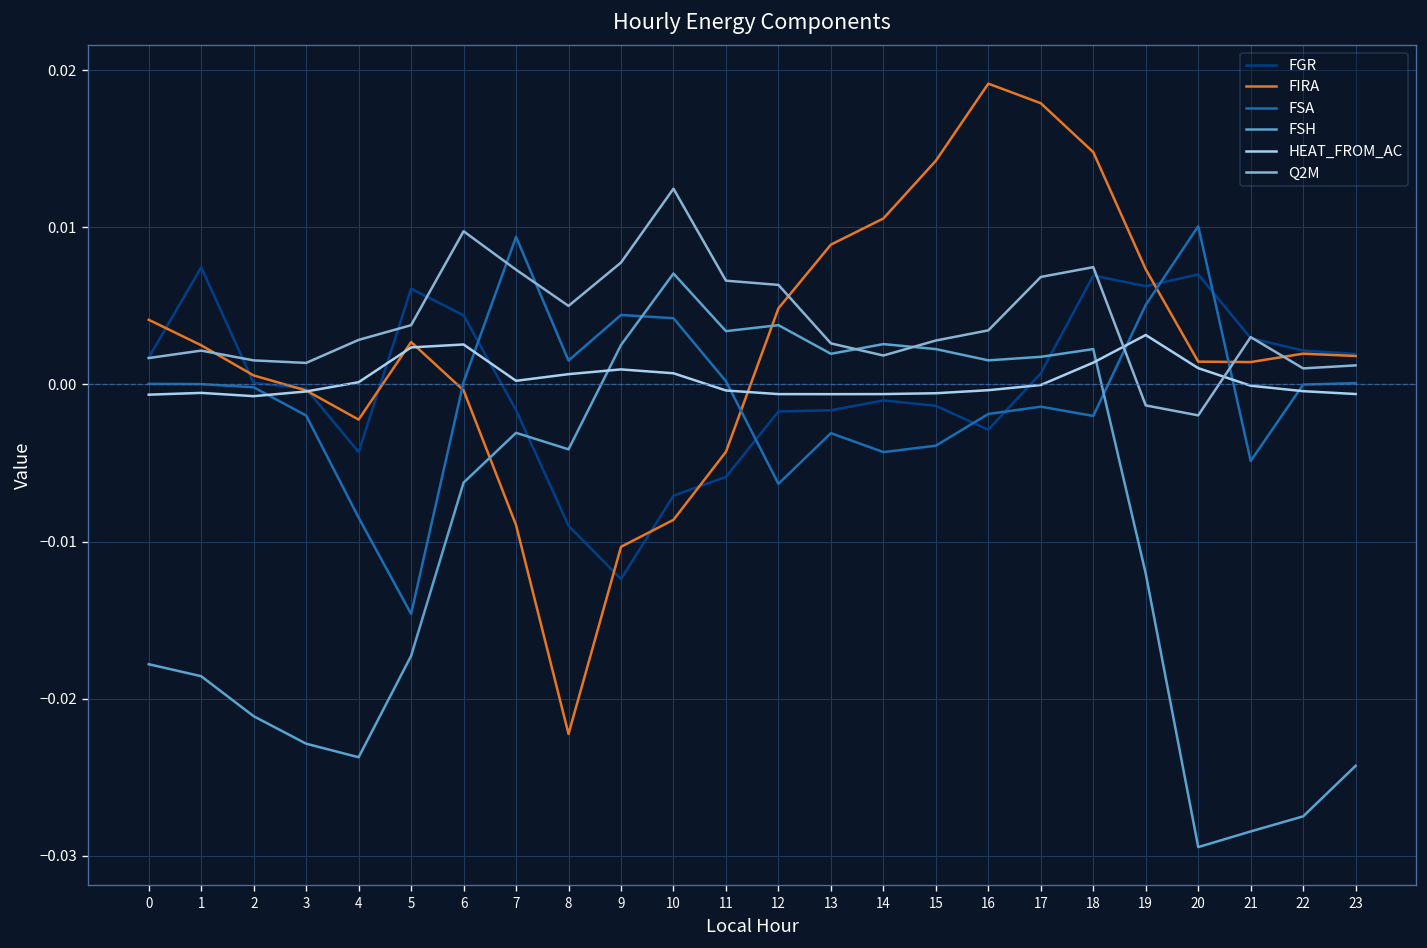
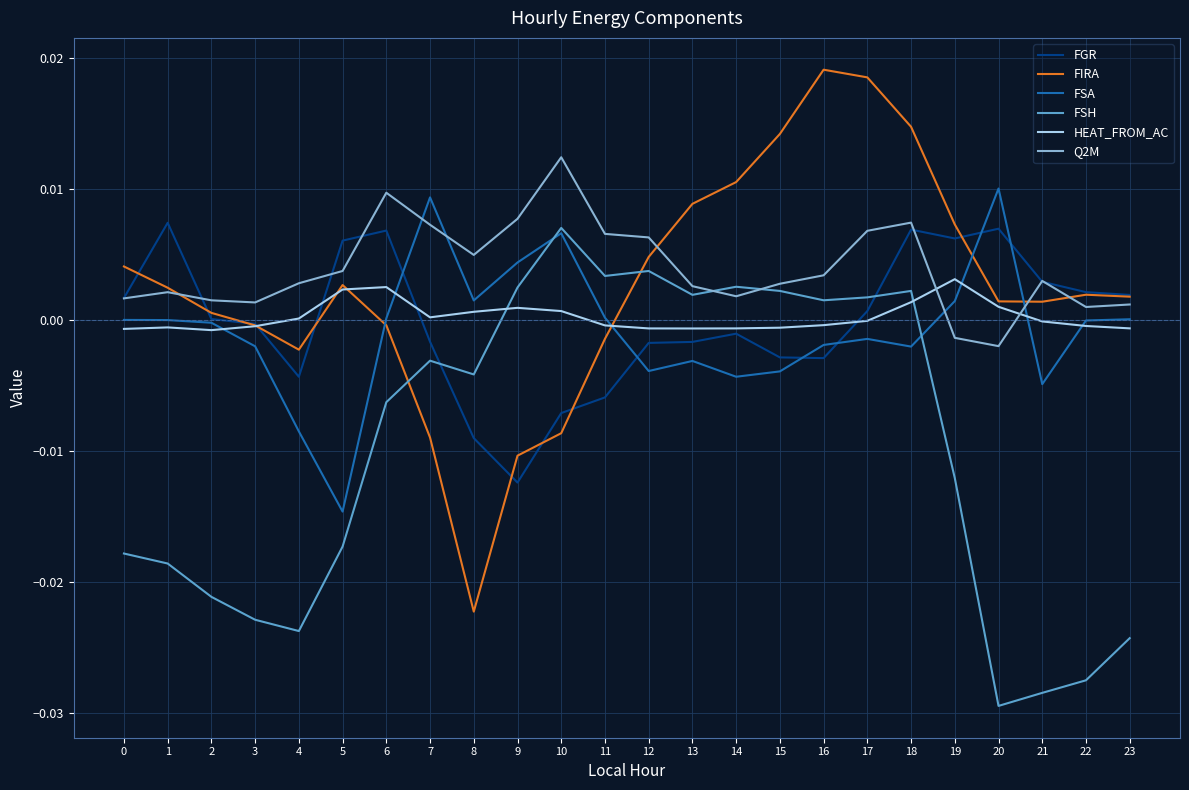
  {
    "FGR": {
      "1": 0.0075,
      "2": 0.0001,
      "4": -0.0043,
      "5": 0.0061,
-     "6": 0.0044,
+     "6": 0.0069,
      "7": -0.0016,
      "8": -0.0090,
      "9": -0.0124,
      "10": -0.0071,
      "11": -0.0059,
      "12": -0.0017,
      "13": -0.0016,
      "14": -0.0010,
-     "15": -0.0014,
+     "15": -0.0028,
      "16": -0.0029,
      "17": 0.0007,
      "18": 0.0069,
      "19": 0.0063,
      "20": 0.0070,
      "22": 0.0022
    },
    "FIRA": {
      "0": 0.0041,
      "1": 0.0025,
      "2": 0.0006,
      "4": -0.0022,
      "5": 0.0027,
      "6": -0.0004,
      "7": -0.0090,
      "8": -0.0222,
      "9": -0.0103,
      "10": -0.0086,
-     "11": -0.0043,
+     "11": -0.0014,
      "12": 0.0048,
      "13": 0.0089,
      "14": 0.0106,
      "15": 0.0142,
      "16": 0.0191,
-     "17": 0.0179,
+     "17": 0.0186,
      "18": 0.0148,
      "19": 0.0073,
      "20": 0.0014,
      "21": 0.0014,
      "22": 0.0020
    },
    "FSA": {
      "0": 0.0000,
      "1": 0.0000,
      "2": -0.0002,
      "3": -0.0020,
      "4": -0.0085,
      "5": -0.0146,
      "6": 0.0002,
      "7": 0.0094,
      "8": 0.0015,
      "9": 0.0044,
-     "10": 0.0042,
+     "10": 0.0067,
      "11": 0.0002,
-     "12": -0.0063,
+     "12": -0.0039,
      "13": -0.0031,
      "14": -0.0043,
      "15": -0.0039,
      "16": -0.0019,
      "17": -0.0014,
      "18": -0.0020,
-     "19": 0.0051,
+     "19": 0.0015,
      "20": 0.0101,
      "21": -0.0049,
      "22": 0.0000,
      "23": 0.0001
    }
  }
